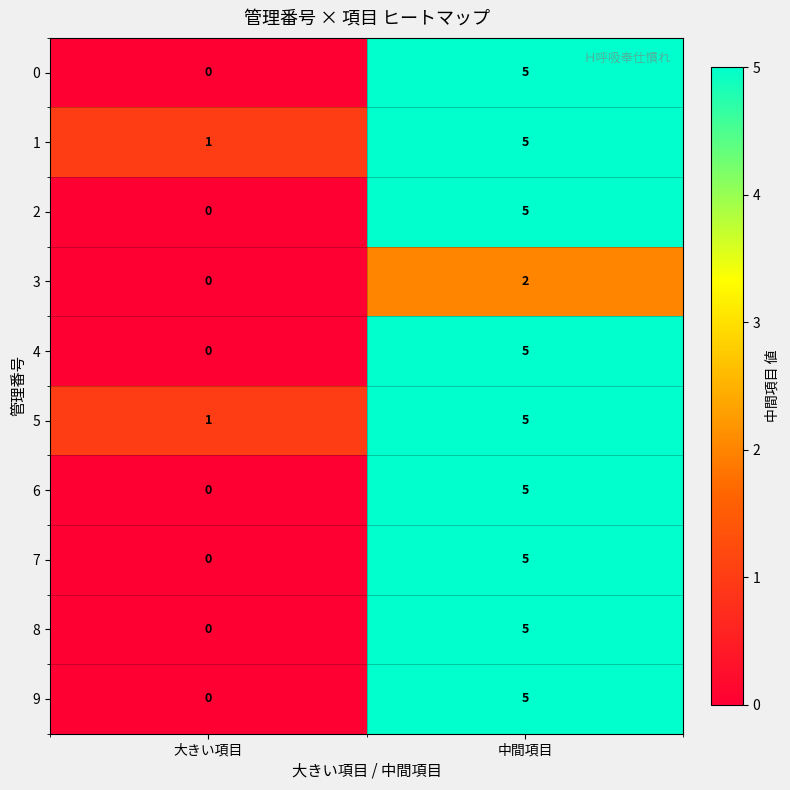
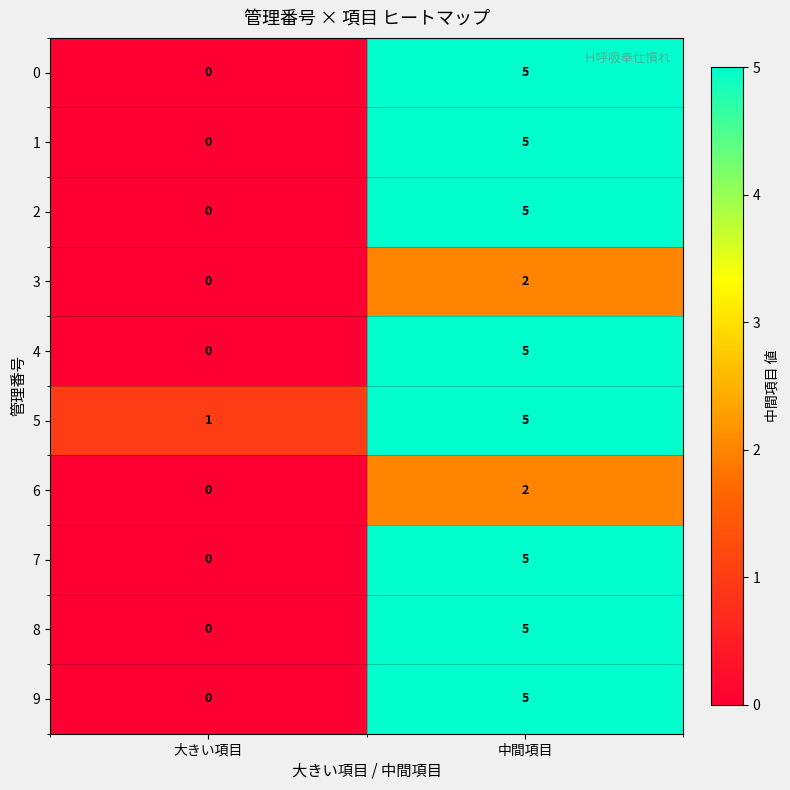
  {
    "0": {
      "大きい項目": 0
    },
    "1": {
-     "大きい項目": 1,
+     "大きい項目": 0,
      "中間項目": 5
    },
    "2": {
      "大きい項目": 0,
      "中間項目": 5
    },
    "3": {
      "大きい項目": 0,
      "中間項目": 2
    },
    "4": {
      "大きい項目": 0,
      "中間項目": 5
    },
    "5": {
      "大きい項目": 1,
      "中間項目": 5
    },
    "6": {
      "大きい項目": 0,
-     "中間項目": 5
+     "中間項目": 2
    },
    "7": {
      "大きい項目": 0,
      "中間項目": 5
    },
    "8": {
      "大きい項目": 0,
      "中間項目": 5
    },
    "9": {
      "大きい項目": 0,
      "中間項目": 5
    }
  }
